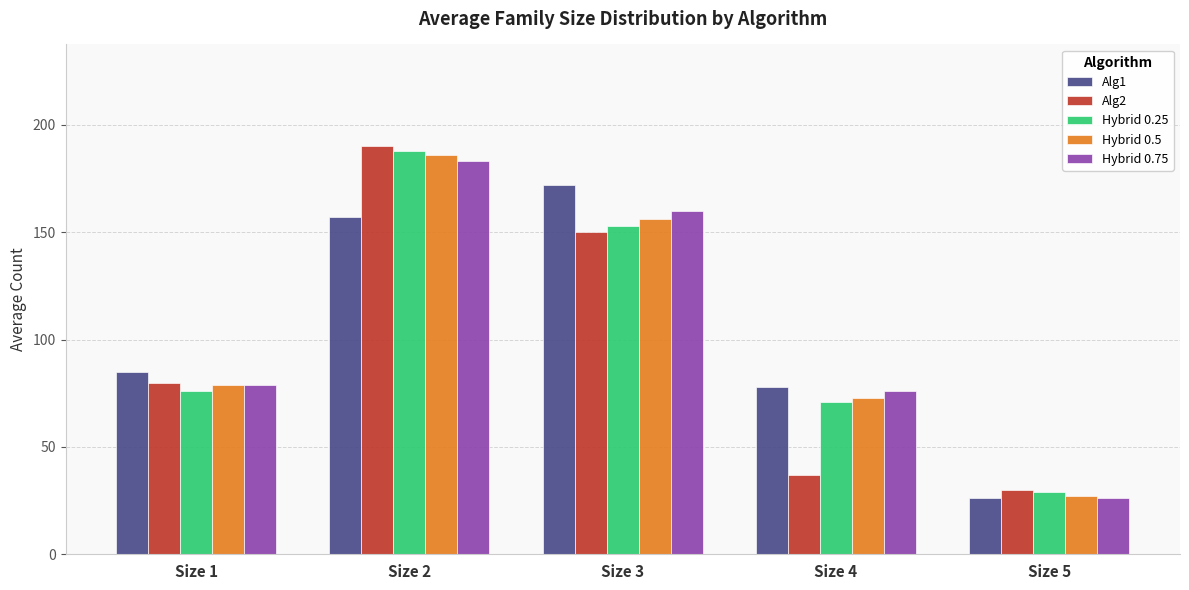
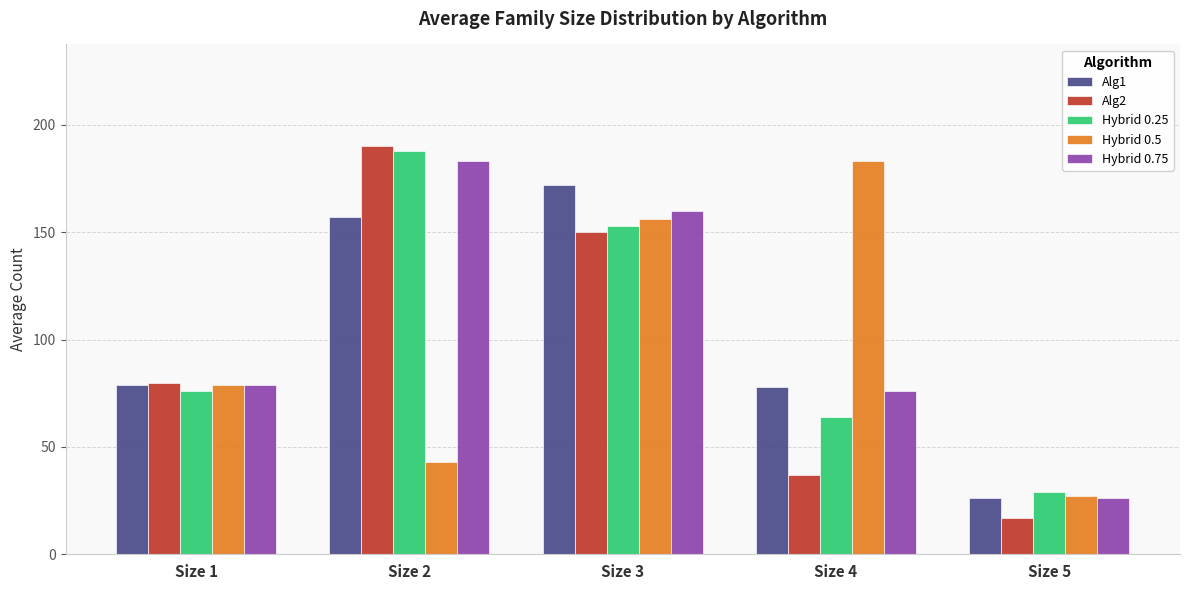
  {
    "Alg1": {
-     "Size 1": 85,
+     "Size 1": 79,
      "Size 2": 157,
      "Size 3": 172,
      "Size 4": 78,
      "Size 5": 26
    },
    "Alg2": {
      "Size 1": 80,
      "Size 2": 190,
      "Size 3": 150,
      "Size 4": 37,
-     "Size 5": 30
+     "Size 5": 17
    },
    "Hybrid 0.25": {
      "Size 1": 76,
      "Size 2": 188,
      "Size 3": 153,
-     "Size 4": 71,
+     "Size 4": 64,
      "Size 5": 29
    },
    "Hybrid 0.5": {
      "Size 1": 79,
-     "Size 2": 186,
+     "Size 2": 43,
      "Size 3": 156,
-     "Size 4": 73,
+     "Size 4": 183,
      "Size 5": 27
    },
    "Hybrid 0.75": {
      "Size 1": 79,
      "Size 2": 183,
      "Size 3": 160,
      "Size 4": 76,
      "Size 5": 26
    }
  }
